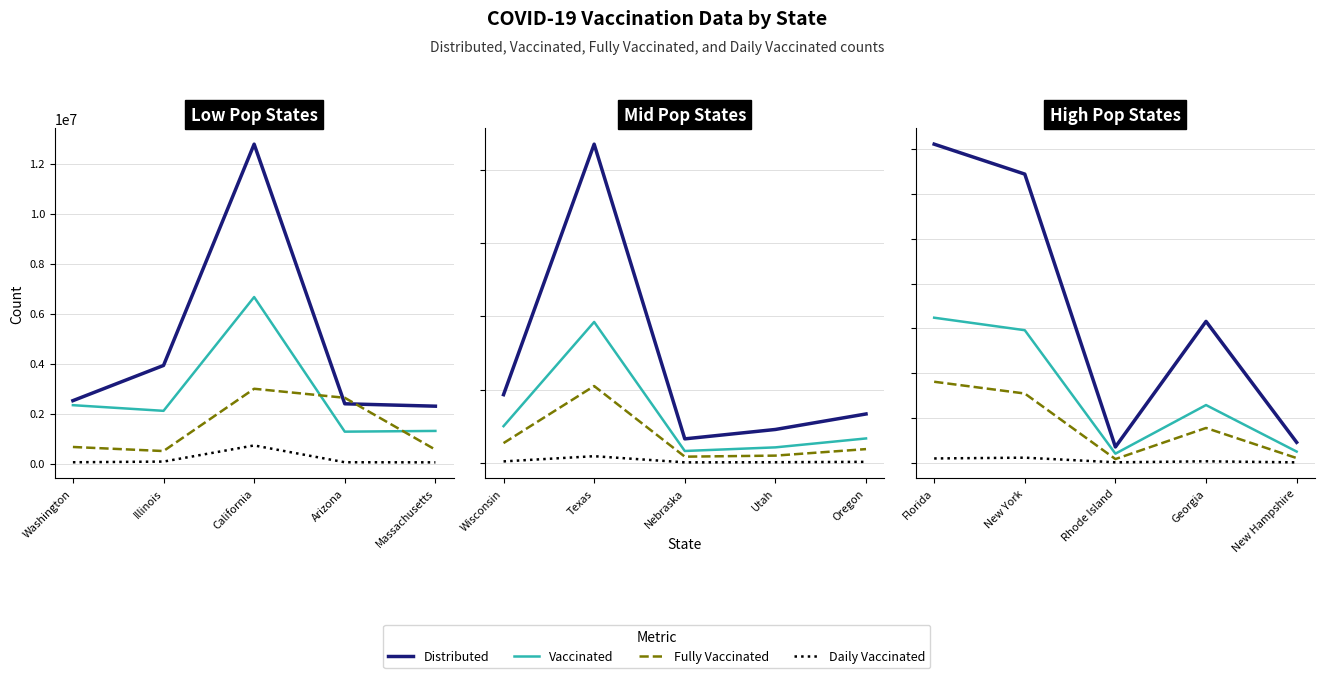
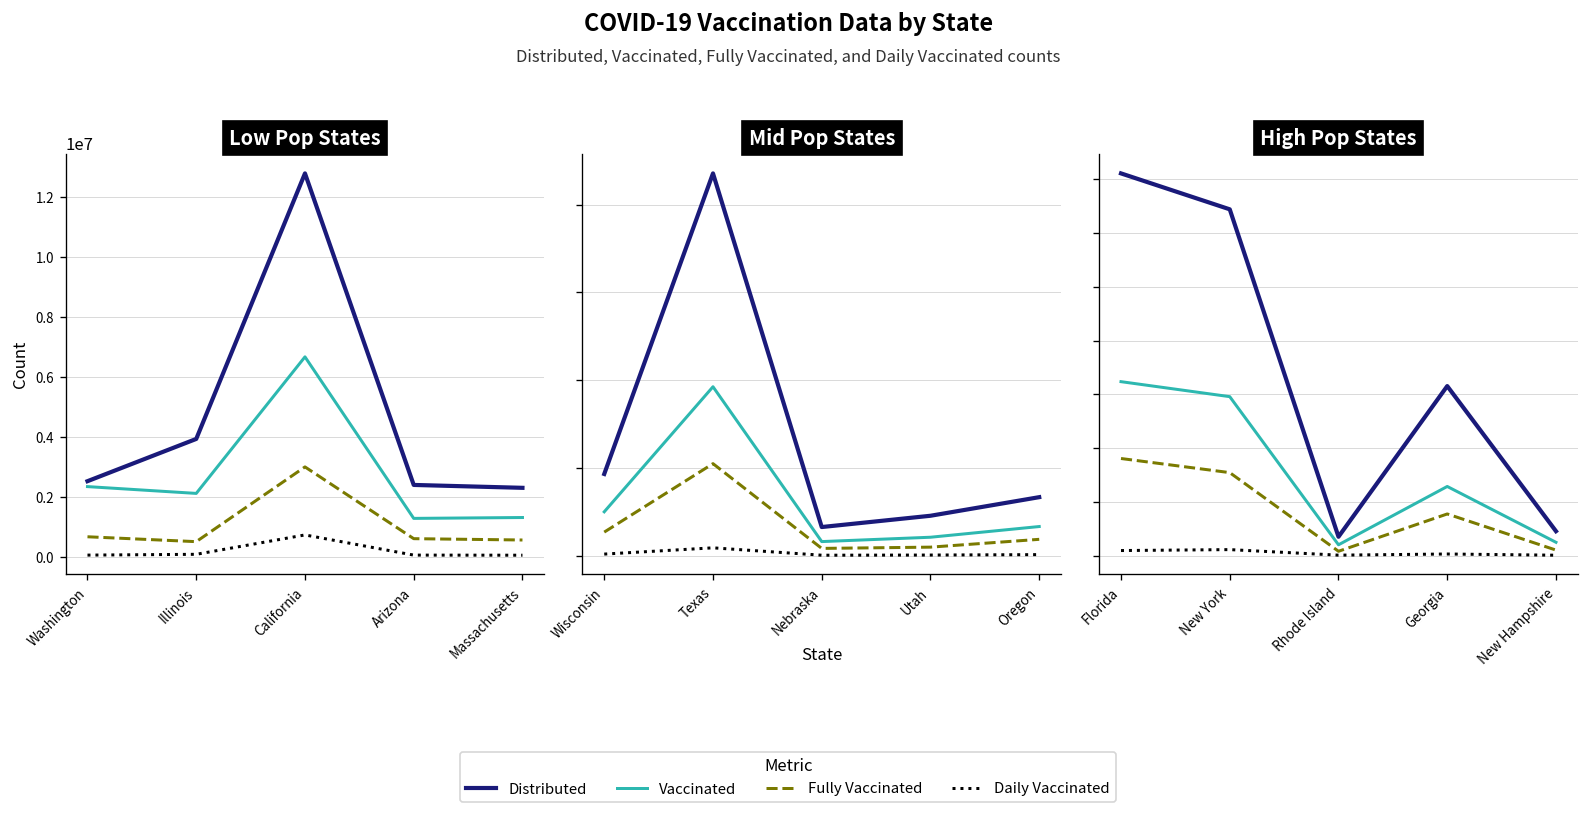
  {
    "Low Pop States": {
      "Distributed": {
        "Washington": 2500000,
        "Illinois": 3900000,
        "California": 12800000,
        "Arizona": 2400000,
        "Massachusetts": 2300000
      },
      "Vaccinated": {
        "Washington": 2300000,
        "Illinois": 2100000,
        "California": 6700000,
        "Arizona": 1300000,
        "Massachusetts": 1300000
      },
      "Fully Vaccinated": {
        "Washington": 700000,
        "Illinois": 500000,
        "California": 3000000,
-       "Arizona": 2600000,
+       "Arizona": 600000,
        "Massachusetts": 600000
      },
      "Daily Vaccinated": {
        "Washington": 100000,
        "Illinois": 100000,
        "California": 700000,
        "Arizona": 100000,
        "Massachusetts": 100000
      }
    }
  }
